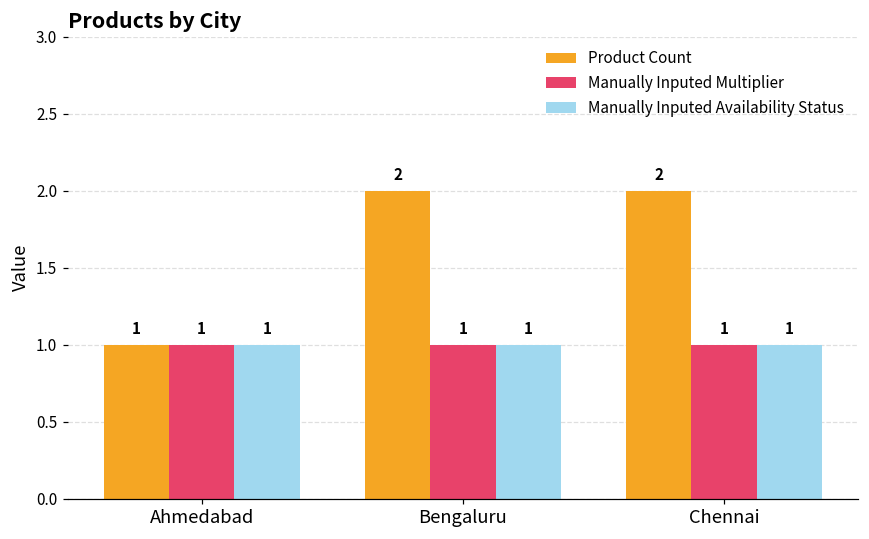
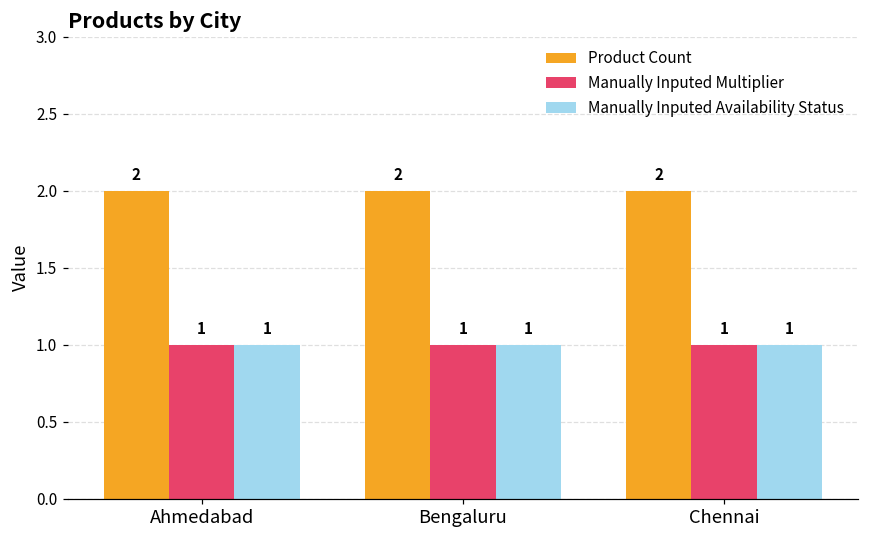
  {
    "Product Count": {
-     "Ahmedabad": 1,
+     "Ahmedabad": 2,
      "Bengaluru": 2,
      "Chennai": 2
    },
    "Manually Inputed Multiplier": {
      "Ahmedabad": 1,
      "Bengaluru": 1,
      "Chennai": 1
    },
    "Manually Inputed Availability Status": {
      "Ahmedabad": 1,
      "Bengaluru": 1,
      "Chennai": 1
    }
  }
